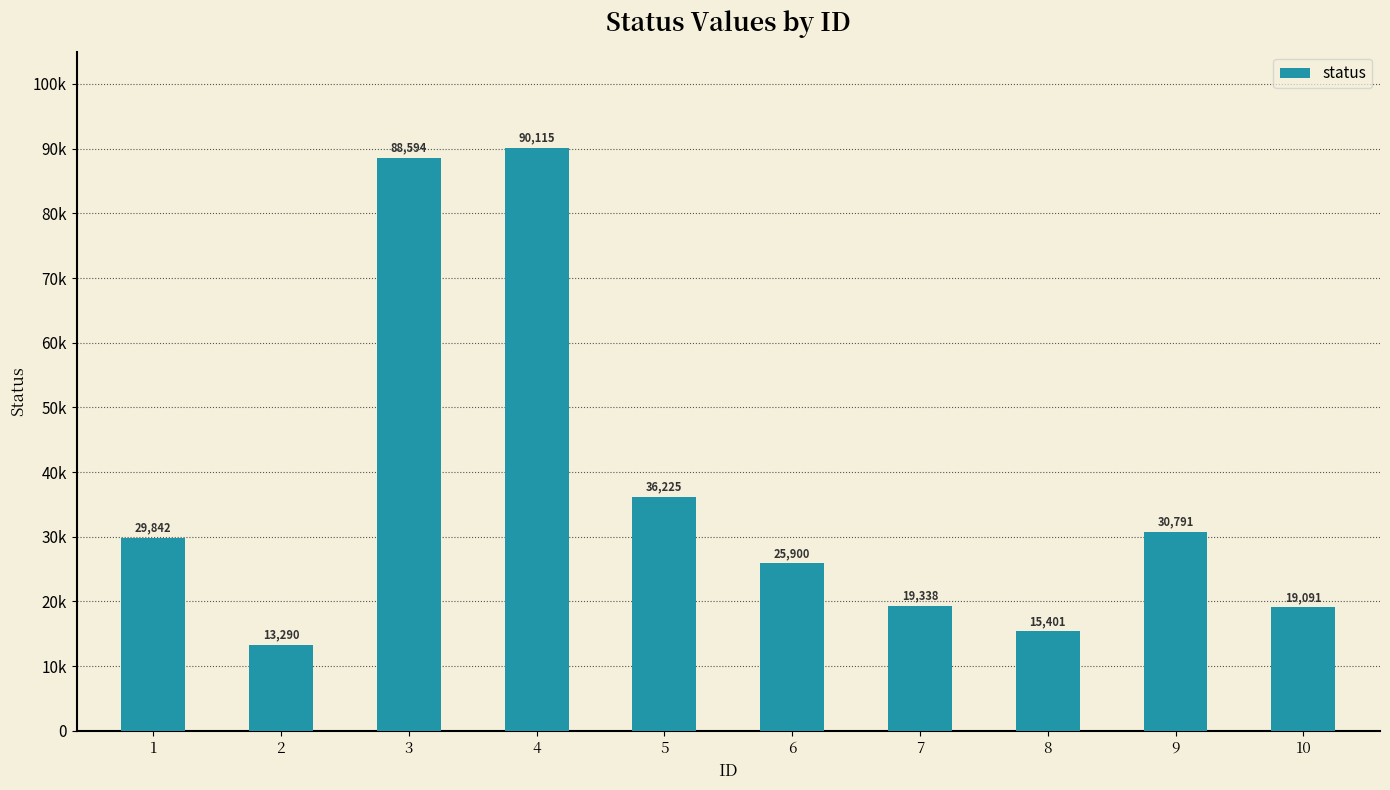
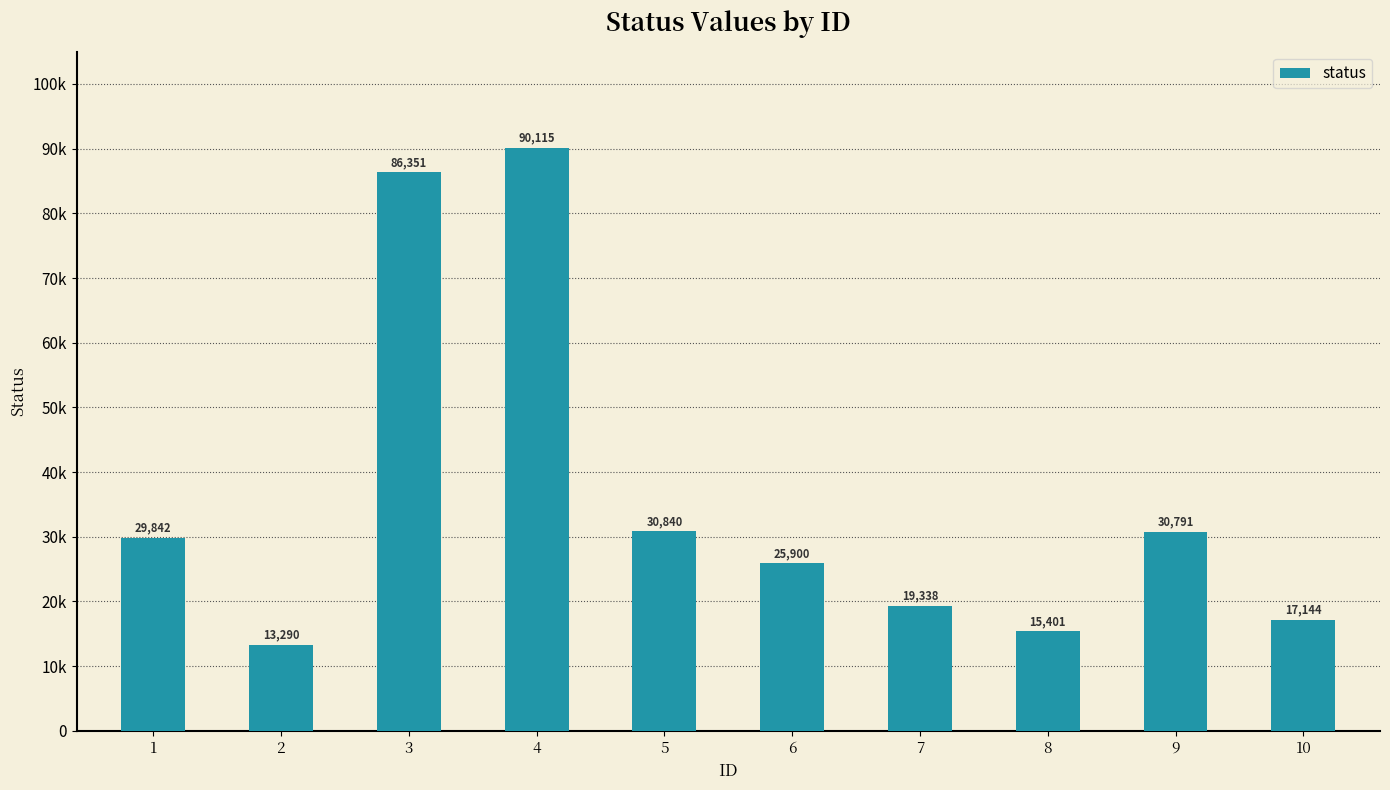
  {
    "1": "29,842",
    "2": "13,290",
-   "3": "88,594",
+   "3": "86,351",
    "4": "90,115",
-   "5": "36,225",
+   "5": "30,840",
    "6": "25,900",
    "7": "19,338",
    "8": "15,401",
    "9": "30,791",
-   "10": "19,091"
+   "10": "17,144"
  }
